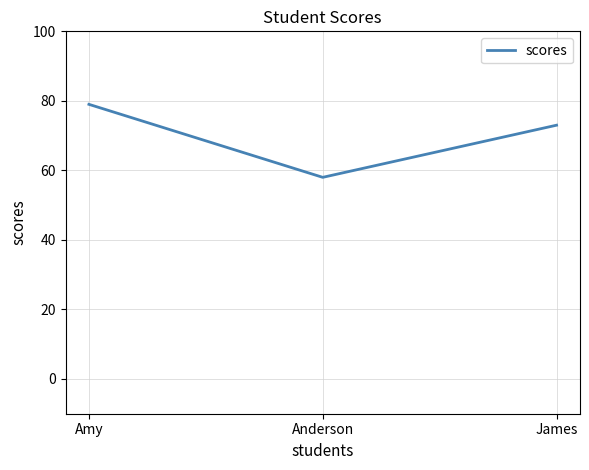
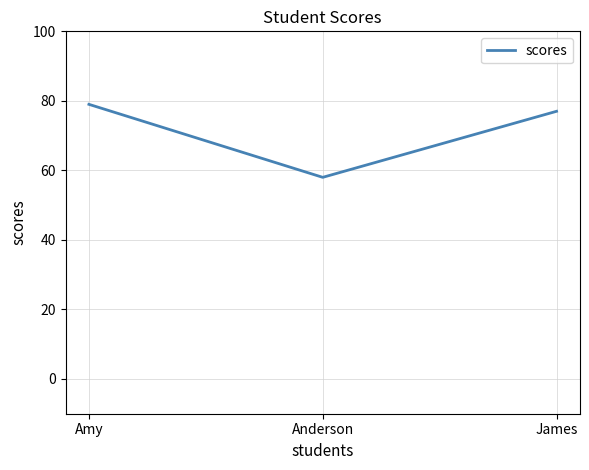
  {
    "Amy": 79,
    "Anderson": 58,
-   "James": 73
+   "James": 77
  }
